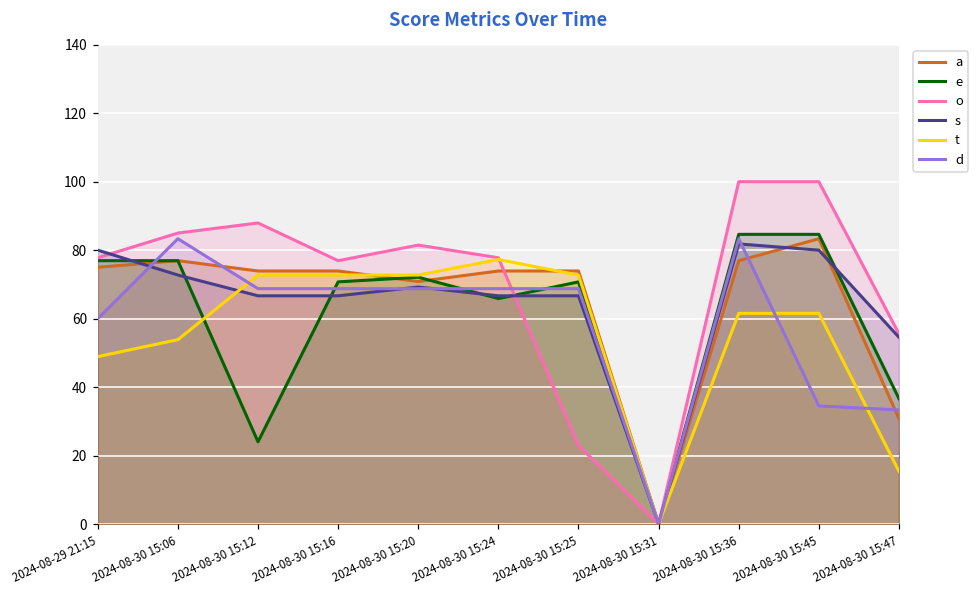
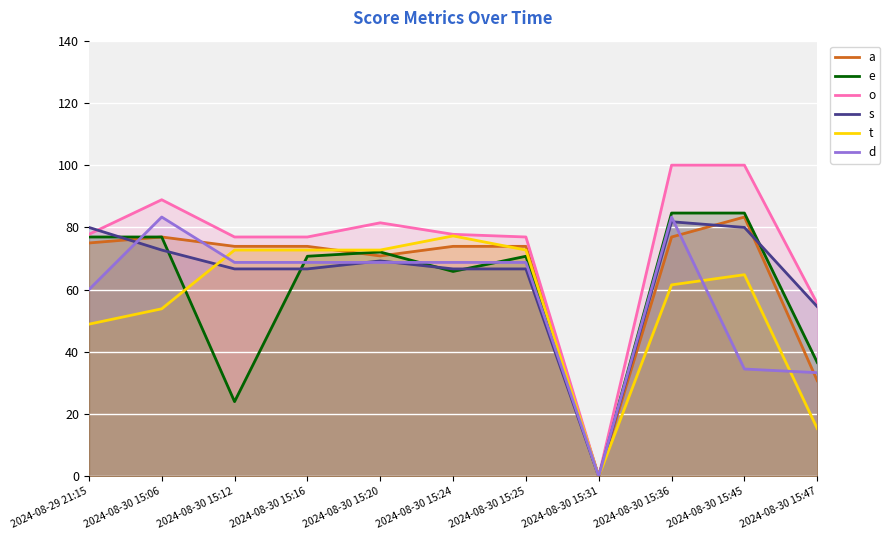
  {
    "a": {
      "2024-08-29 21:15": 75,
      "2024-08-30 15:12": 74,
      "2024-08-30 15:16": 74,
      "2024-08-30 15:20": 71,
      "2024-08-30 15:24": 74,
      "2024-08-30 15:25": 74,
      "2024-08-30 15:36": 77,
      "2024-08-30 15:45": 83,
      "2024-08-30 15:47": 31
    },
    "e": {
      "2024-08-29 21:15": 77,
      "2024-08-30 15:12": 24,
      "2024-08-30 15:16": 71,
      "2024-08-30 15:25": 71,
      "2024-08-30 15:36": 85,
      "2024-08-30 15:45": 85,
      "2024-08-30 15:47": 37
    },
    "o": {
      "2024-08-29 21:15": 78,
-     "2024-08-30 15:06": 85,
-     "2024-08-30 15:12": 88,
+     "2024-08-30 15:06": 89,
+     "2024-08-30 15:12": 77,
      "2024-08-30 15:16": 77,
      "2024-08-30 15:20": 81,
-     "2024-08-30 15:25": 23,
+     "2024-08-30 15:25": 77,
      "2024-08-30 15:36": 100,
      "2024-08-30 15:45": 100,
      "2024-08-30 15:47": 56
    },
    "s": {
      "2024-08-29 21:15": 80,
      "2024-08-30 15:06": 73,
      "2024-08-30 15:12": 67,
      "2024-08-30 15:16": 67,
      "2024-08-30 15:25": 67,
      "2024-08-30 15:36": 82,
      "2024-08-30 15:45": 80,
      "2024-08-30 15:47": 55
    },
    "t": {
      "2024-08-29 21:15": 49,
      "2024-08-30 15:06": 54,
      "2024-08-30 15:12": 73,
      "2024-08-30 15:16": 73,
      "2024-08-30 15:25": 73,
      "2024-08-30 15:36": 62,
-     "2024-08-30 15:45": 62,
+     "2024-08-30 15:45": 65,
      "2024-08-30 15:47": 15
    },
    "d": {
      "2024-08-29 21:15": 60,
      "2024-08-30 15:06": 83,
      "2024-08-30 15:12": 69,
      "2024-08-30 15:16": 69,
      "2024-08-30 15:24": 69,
      "2024-08-30 15:25": 69,
      "2024-08-30 15:36": 83,
      "2024-08-30 15:45": 35,
      "2024-08-30 15:47": 33
    }
  }
